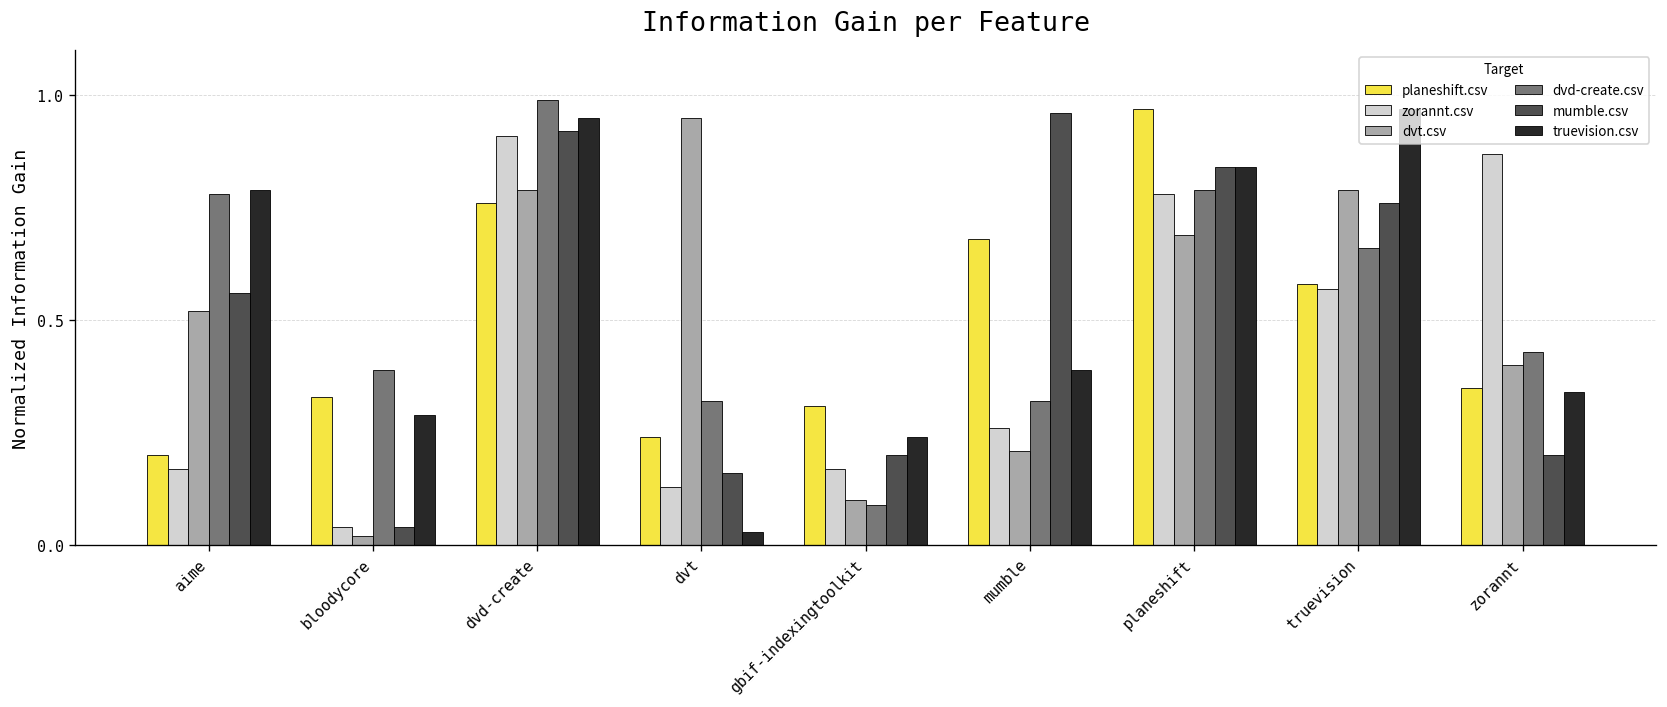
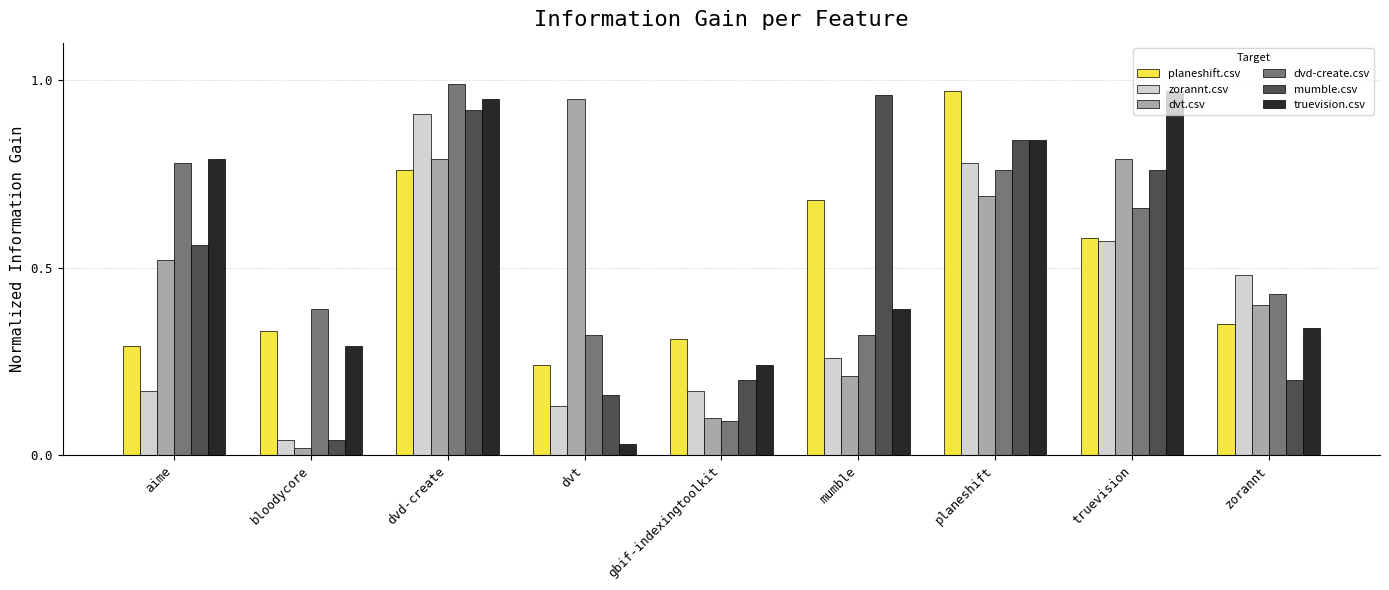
  {
    "planeshift.csv": {
-     "aime": 0.20,
+     "aime": 0.29,
      "bloodycore": 0.33,
      "dvd-create": 0.76,
      "dvt": 0.24,
      "gbif-indexingtoolkit": 0.31,
      "mumble": 0.68,
      "planeshift": 0.97,
      "truevision": 0.58,
      "zorannt": 0.35
    },
    "zorannt.csv": {
      "aime": 0.17,
      "bloodycore": 0.04,
      "dvd-create": 0.91,
      "dvt": 0.13,
      "gbif-indexingtoolkit": 0.17,
      "mumble": 0.26,
      "planeshift": 0.78,
      "truevision": 0.57,
-     "zorannt": 0.87
+     "zorannt": 0.48
    },
    "dvt.csv": {
      "aime": 0.52,
      "bloodycore": 0.02,
      "dvd-create": 0.79,
      "dvt": 0.95,
      "gbif-indexingtoolkit": 0.10,
      "mumble": 0.21,
      "planeshift": 0.69,
      "truevision": 0.79,
      "zorannt": 0.40
    },
    "dvd-create.csv": {
      "aime": 0.78,
      "bloodycore": 0.39,
      "dvd-create": 0.99,
      "dvt": 0.32,
      "gbif-indexingtoolkit": 0.09,
      "mumble": 0.32,
-     "planeshift": 0.79,
+     "planeshift": 0.76,
      "truevision": 0.66,
      "zorannt": 0.43
    },
    "mumble.csv": {
      "aime": 0.56,
      "bloodycore": 0.04,
      "dvd-create": 0.92,
      "dvt": 0.16,
      "gbif-indexingtoolkit": 0.20,
      "mumble": 0.96,
      "planeshift": 0.84,
      "truevision": 0.76,
      "zorannt": 0.20
    },
    "truevision.csv": {
      "aime": 0.79,
      "bloodycore": 0.29,
      "dvd-create": 0.95,
      "dvt": 0.03,
      "gbif-indexingtoolkit": 0.24,
      "mumble": 0.39,
      "planeshift": 0.84,
      "zorannt": 0.34
    }
  }
